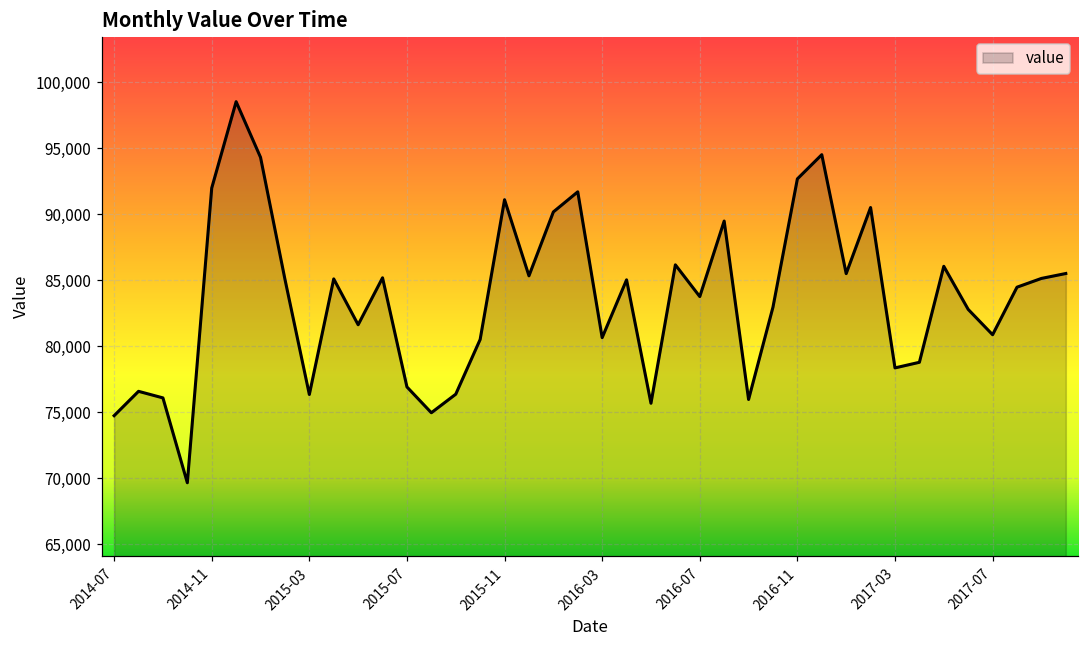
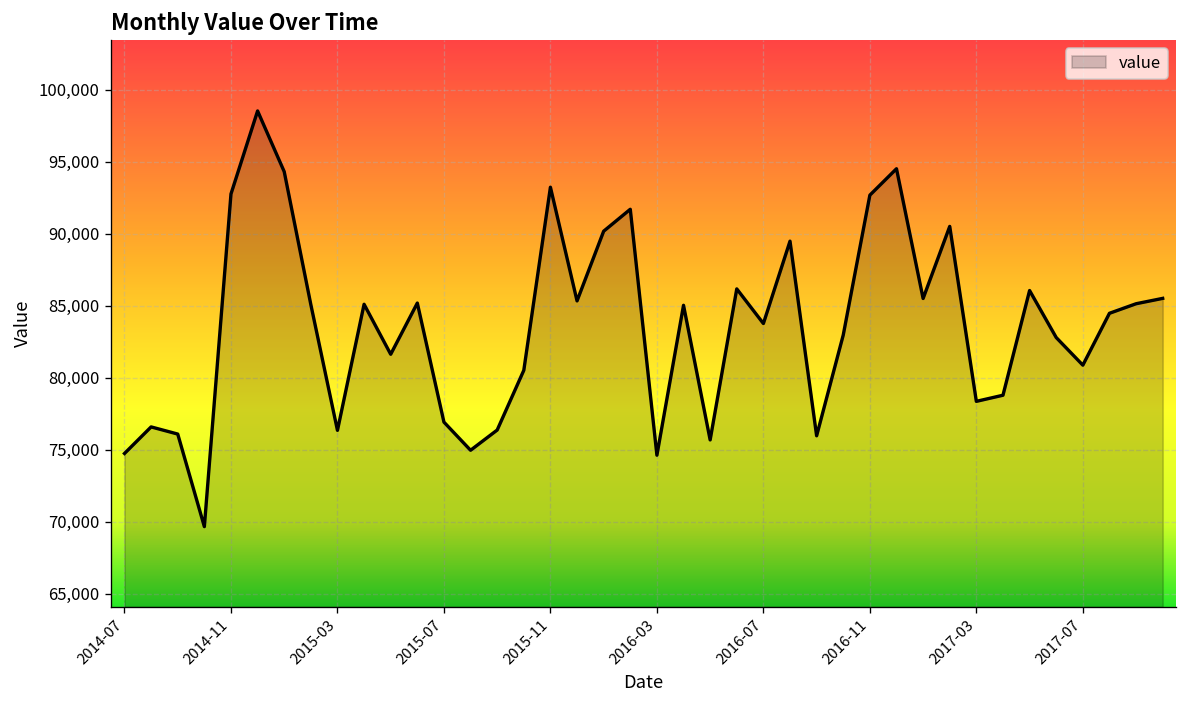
  {
    "2014-07": "74,700",
-   "2014-11": "92,000",
+   "2014-11": "92,800",
    "2015-03": "76,400",
    "2015-07": "76,900",
-   "2015-11": "91,100",
-   "2016-03": "80,700",
+   "2015-11": "93,200",
+   "2016-03": "74,600",
    "2016-07": "83,800",
    "2016-11": "92,700",
    "2017-03": "78,400",
    "2017-07": "80,900"
  }
